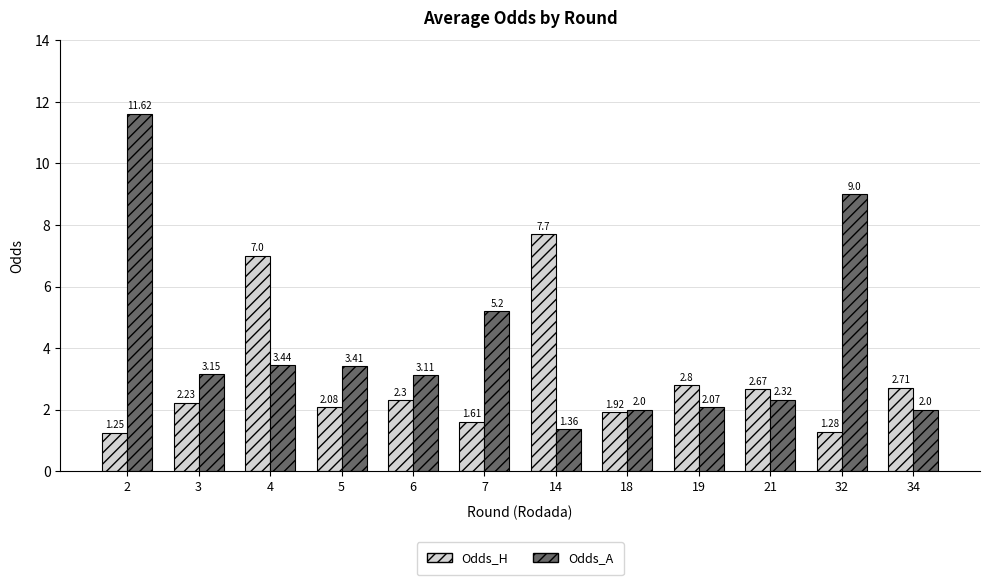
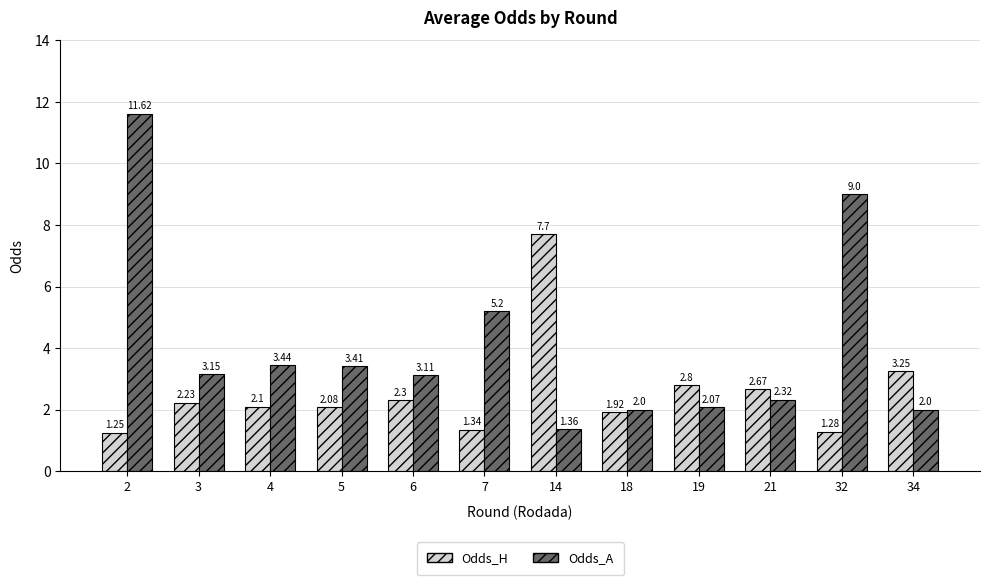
  {
    "Odds_H": {
      "2": 1.25,
      "3": 2.23,
-     "4": 7.0,
+     "4": 2.1,
      "5": 2.08,
      "6": 2.3,
-     "7": 1.61,
+     "7": 1.34,
      "14": 7.7,
      "18": 1.92,
      "19": 2.8,
      "21": 2.67,
      "32": 1.28,
-     "34": 2.71
+     "34": 3.25
    },
    "Odds_A": {
      "2": 11.62,
      "3": 3.15,
      "4": 3.44,
      "5": 3.41,
      "6": 3.11,
      "7": 5.2,
      "14": 1.36,
      "18": 2.0,
      "19": 2.07,
      "21": 2.32,
      "32": 9.0,
      "34": 2.0
    }
  }
